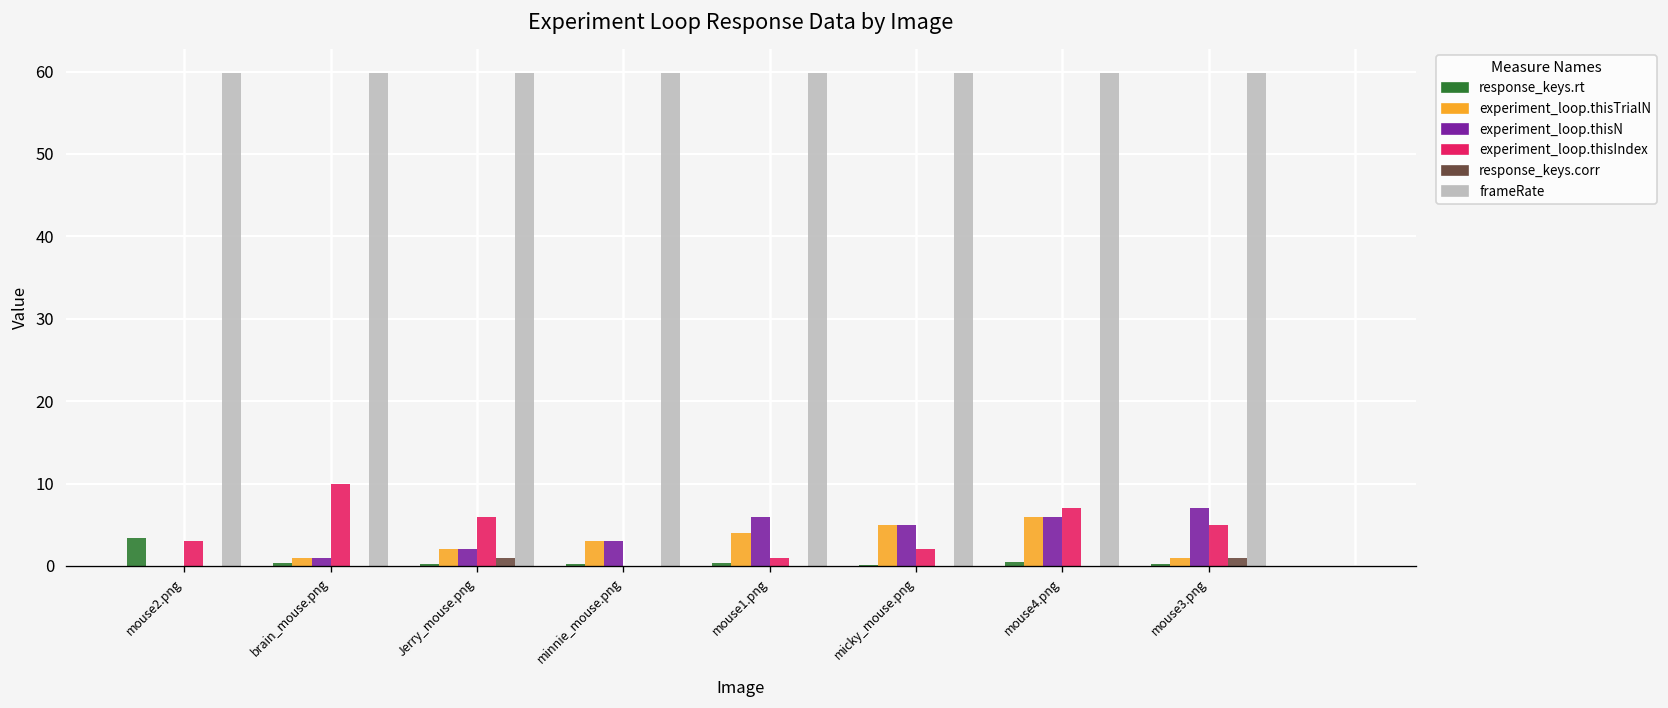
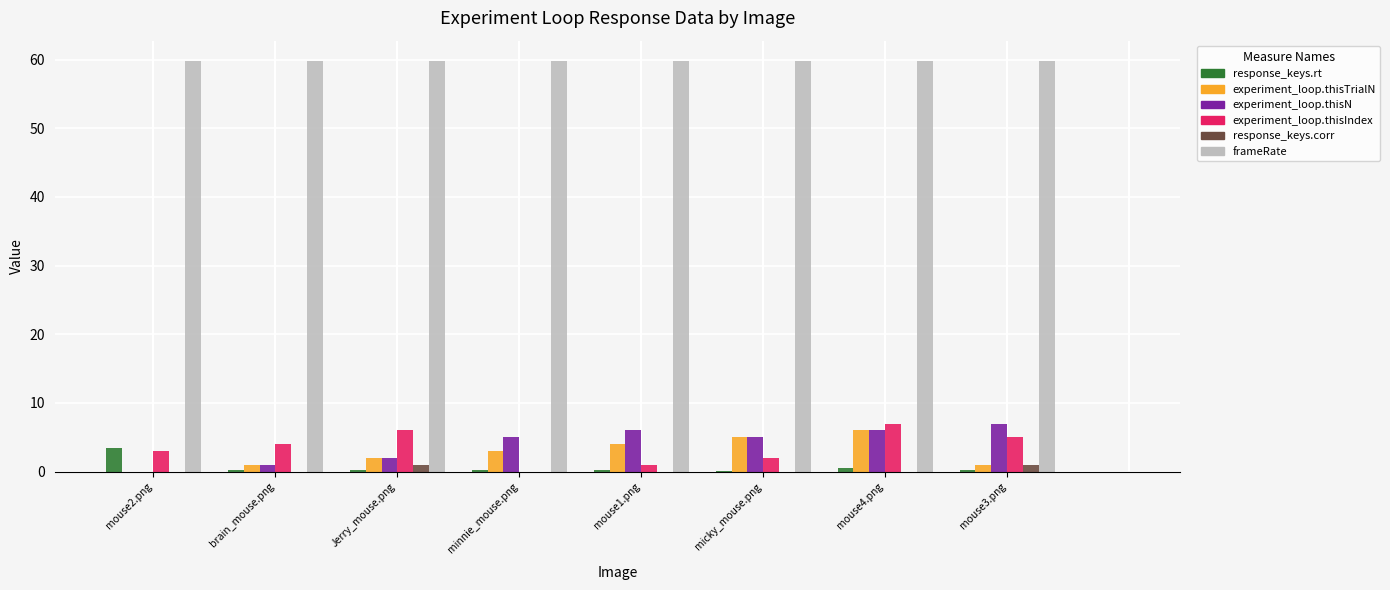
  {
    "response_keys.rt": {
      "mouse2.png": 3,
      "mouse4.png": 0
    },
    "experiment_loop.thisTrialN": {
      "mouse2.png": 0,
      "brain_mouse.png": 1,
      "Jerry_mouse.png": 2,
      "minnie_mouse.png": 3,
      "mouse1.png": 4,
      "micky_mouse.png": 5,
      "mouse4.png": 6,
      "mouse3.png": 1
    },
    "experiment_loop.thisN": {
      "mouse2.png": 0,
      "brain_mouse.png": 1,
      "Jerry_mouse.png": 2,
-     "minnie_mouse.png": 3,
+     "minnie_mouse.png": 5,
      "mouse1.png": 6,
      "micky_mouse.png": 5,
      "mouse4.png": 6,
      "mouse3.png": 7
    },
    "experiment_loop.thisIndex": {
      "mouse2.png": 3,
-     "brain_mouse.png": 10,
+     "brain_mouse.png": 4,
      "Jerry_mouse.png": 6,
      "minnie_mouse.png": 0,
      "mouse1.png": 1,
      "micky_mouse.png": 2,
      "mouse4.png": 7,
      "mouse3.png": 5
    },
    "response_keys.corr": {
      "mouse2.png": 0,
      "brain_mouse.png": 0,
      "Jerry_mouse.png": 1,
      "minnie_mouse.png": 0,
      "mouse1.png": 0,
      "micky_mouse.png": 0,
      "mouse4.png": 0,
      "mouse3.png": 1
    },
    "frameRate": {
      "mouse2.png": 60,
      "brain_mouse.png": 60,
      "Jerry_mouse.png": 60,
      "minnie_mouse.png": 60,
      "mouse1.png": 60,
      "micky_mouse.png": 60,
      "mouse4.png": 60,
      "mouse3.png": 60
    }
  }
